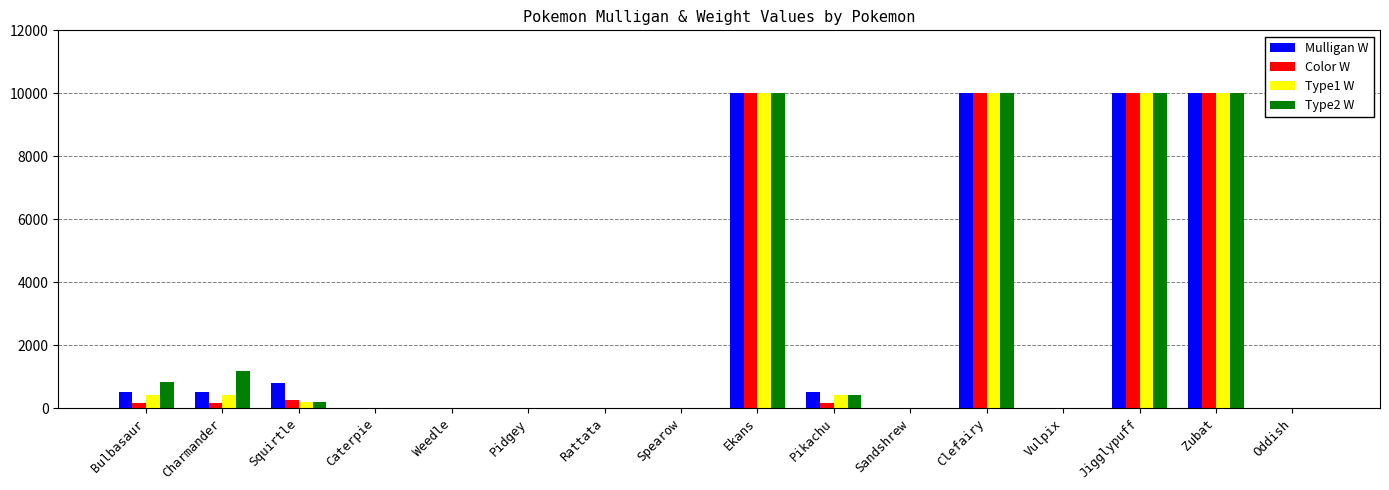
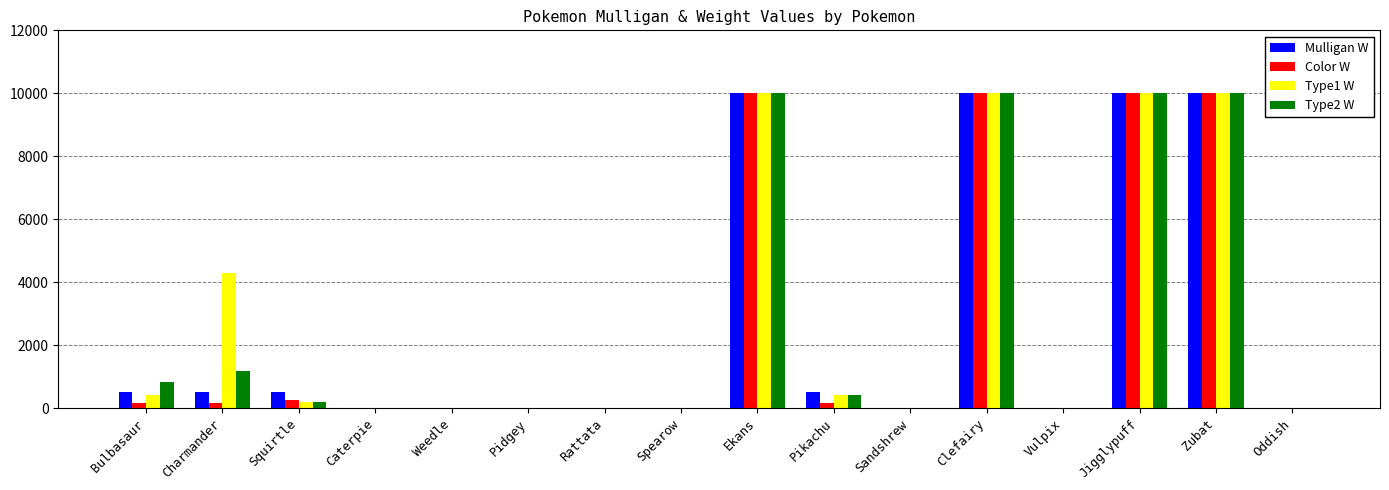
  {
    "Mulligan W": {
      "Bulbasaur": 500,
      "Charmander": 500,
-     "Squirtle": 800,
+     "Squirtle": 500,
      "Caterpie": 0,
      "Weedle": 0,
      "Pidgey": 0,
      "Rattata": 0,
      "Spearow": 0,
      "Ekans": 10000,
      "Pikachu": 500,
      "Sandshrew": 0,
      "Clefairy": 10000,
      "Vulpix": 0,
      "Jigglypuff": 10000,
      "Zubat": 10000,
      "Oddish": 0
    },
    "Color W": {
      "Bulbasaur": 200,
      "Charmander": 200,
      "Squirtle": 300,
      "Caterpie": 0,
      "Weedle": 0,
      "Pidgey": 0,
      "Rattata": 0,
      "Spearow": 0,
      "Ekans": 10000,
      "Pikachu": 200,
      "Sandshrew": 0,
      "Clefairy": 10000,
      "Vulpix": 0,
      "Jigglypuff": 10000,
      "Zubat": 10000,
      "Oddish": 0
    },
    "Type1 W": {
      "Bulbasaur": 400,
-     "Charmander": 400,
+     "Charmander": 4300,
      "Squirtle": 200,
      "Caterpie": 0,
      "Weedle": 0,
      "Pidgey": 0,
      "Rattata": 0,
      "Spearow": 0,
      "Ekans": 10000,
      "Pikachu": 400,
      "Sandshrew": 0,
      "Clefairy": 10000,
      "Vulpix": 0,
      "Jigglypuff": 10000,
      "Zubat": 10000,
      "Oddish": 0
    },
    "Type2 W": {
      "Bulbasaur": 800,
      "Charmander": 1200,
      "Squirtle": 200,
      "Caterpie": 0,
      "Weedle": 0,
      "Pidgey": 0,
      "Rattata": 0,
      "Spearow": 0,
      "Ekans": 10000,
      "Pikachu": 400,
      "Sandshrew": 0,
      "Clefairy": 10000,
      "Vulpix": 0,
      "Jigglypuff": 10000,
      "Zubat": 10000,
      "Oddish": 0
    }
  }
